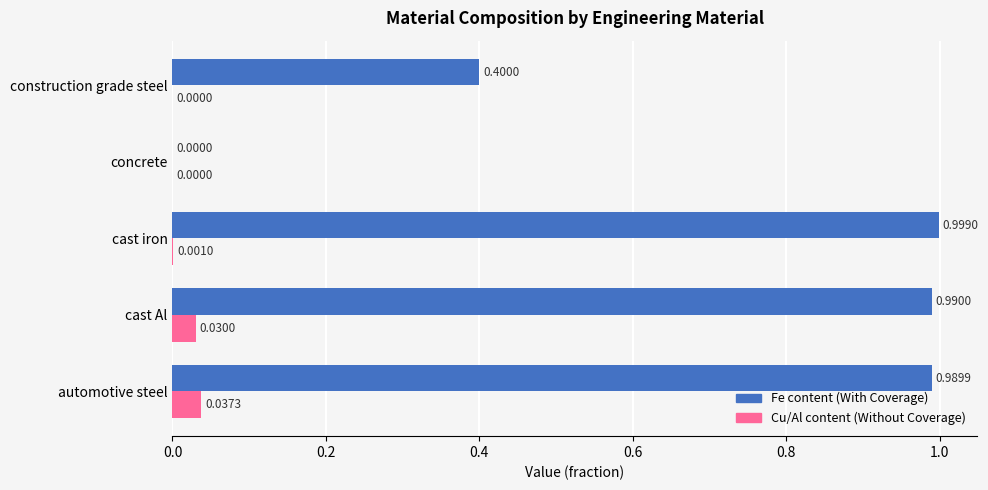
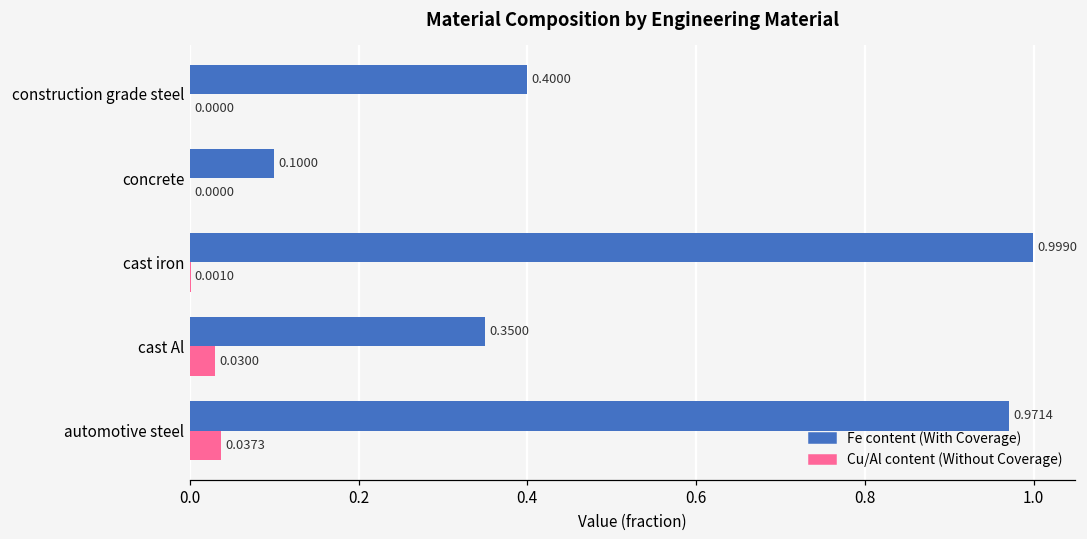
  {
    "Fe content (With Coverage)": {
      "construction grade steel": 0.4000,
-     "concrete": 0.0000,
+     "concrete": 0.1000,
      "cast iron": 0.9990,
-     "cast Al": 0.9900,
-     "automotive steel": 0.9899
+     "cast Al": 0.3500,
+     "automotive steel": 0.9714
    },
    "Cu/Al content (Without Coverage)": {
      "construction grade steel": 0.0000,
      "concrete": 0.0000,
      "cast iron": 0.0010,
      "cast Al": 0.0300,
      "automotive steel": 0.0373
    }
  }
